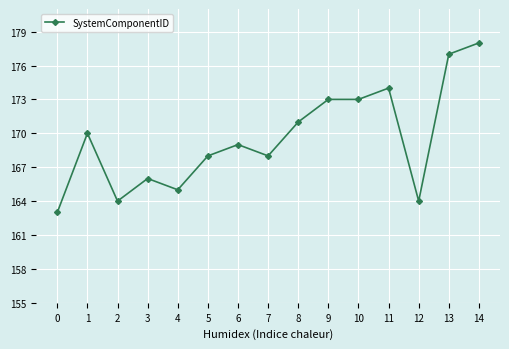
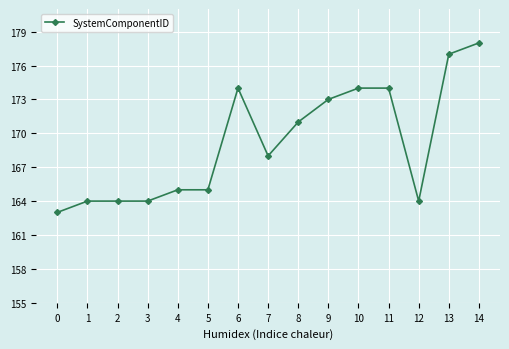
  {
    "0": 163,
-   "1": 170,
+   "1": 164,
    "2": 164,
-   "3": 166,
+   "3": 164,
    "4": 165,
-   "5": 168,
-   "6": 169,
+   "5": 165,
+   "6": 174,
    "7": 168,
    "8": 171,
    "9": 173,
-   "10": 173,
+   "10": 174,
    "11": 174,
    "12": 164,
    "13": 177,
    "14": 178
  }
